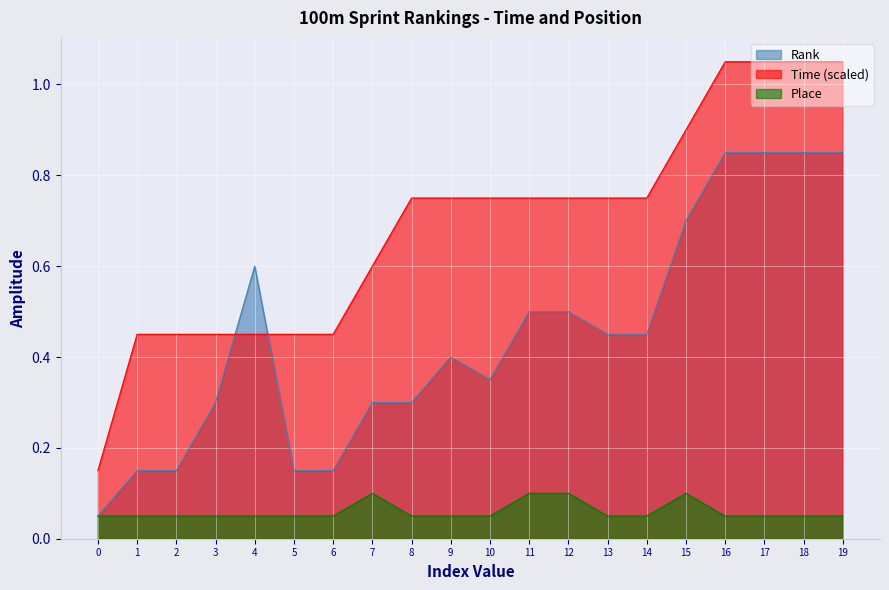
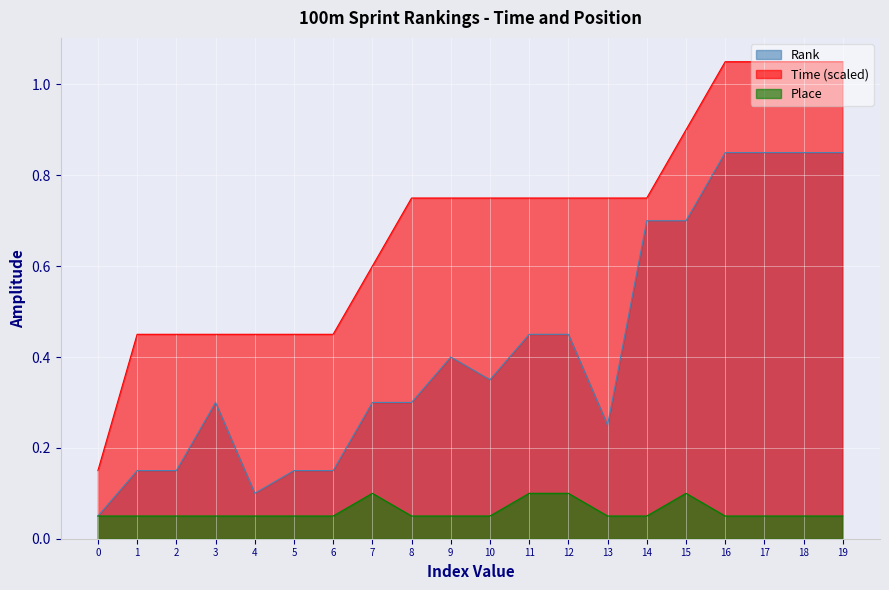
  {
    "Rank": {
      "1": 0.15,
      "2": 0.15,
      "3": 0.30,
-     "4": 0.60,
+     "4": 0.10,
      "5": 0.15,
      "6": 0.15,
      "7": 0.30,
      "8": 0.30,
      "9": 0.40,
      "10": 0.35,
-     "11": 0.50,
-     "12": 0.50,
-     "13": 0.45,
-     "14": 0.45,
+     "11": 0.45,
+     "12": 0.45,
+     "13": 0.25,
+     "14": 0.70,
      "15": 0.70,
      "16": 0.85,
      "17": 0.85,
      "18": 0.85,
      "19": 0.85
    },
    "Place": {
      "1": 0.05,
      "2": 0.05,
      "3": 0.05,
      "4": 0.05,
      "5": 0.05,
      "6": 0.05,
      "7": 0.10,
      "8": 0.05,
      "9": 0.05,
      "10": 0.05,
      "11": 0.10,
      "12": 0.10,
      "13": 0.05,
      "14": 0.05,
      "15": 0.10,
      "16": 0.05,
      "17": 0.05,
      "18": 0.05,
      "19": 0.05
    }
  }
